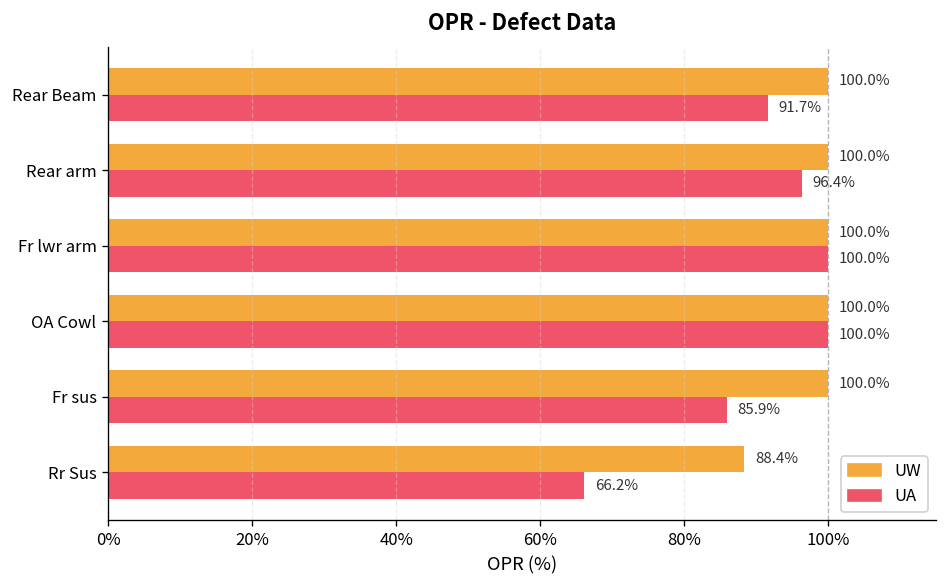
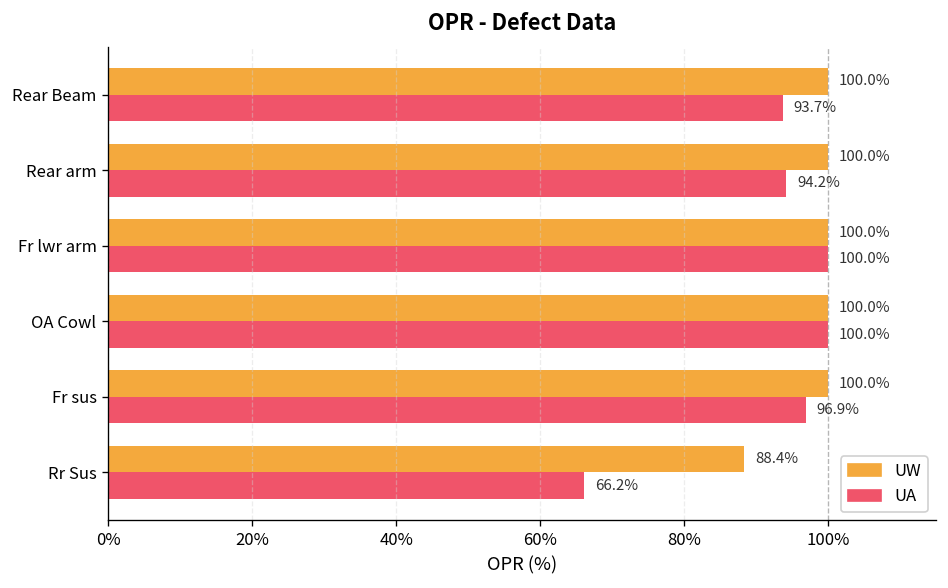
  {
    "UW": {
      "Rear Beam": "100.0%",
      "Rear arm": "100.0%",
      "Fr lwr arm": "100.0%",
      "OA Cowl": "100.0%",
      "Fr sus": "100.0%",
      "Rr Sus": "88.4%"
    },
    "UA": {
-     "Rear Beam": "91.7%",
-     "Rear arm": "96.4%",
+     "Rear Beam": "93.7%",
+     "Rear arm": "94.2%",
      "Fr lwr arm": "100.0%",
      "OA Cowl": "100.0%",
-     "Fr sus": "85.9%",
+     "Fr sus": "96.9%",
      "Rr Sus": "66.2%"
    }
  }
